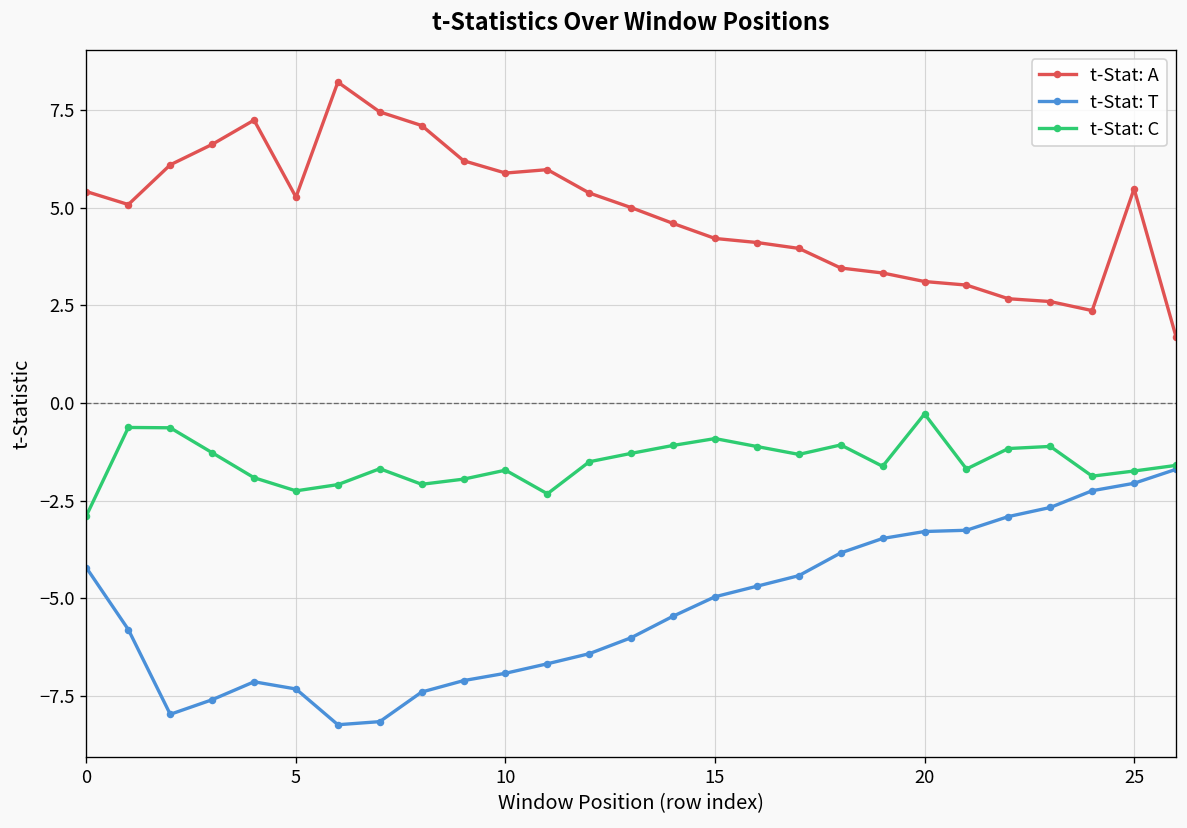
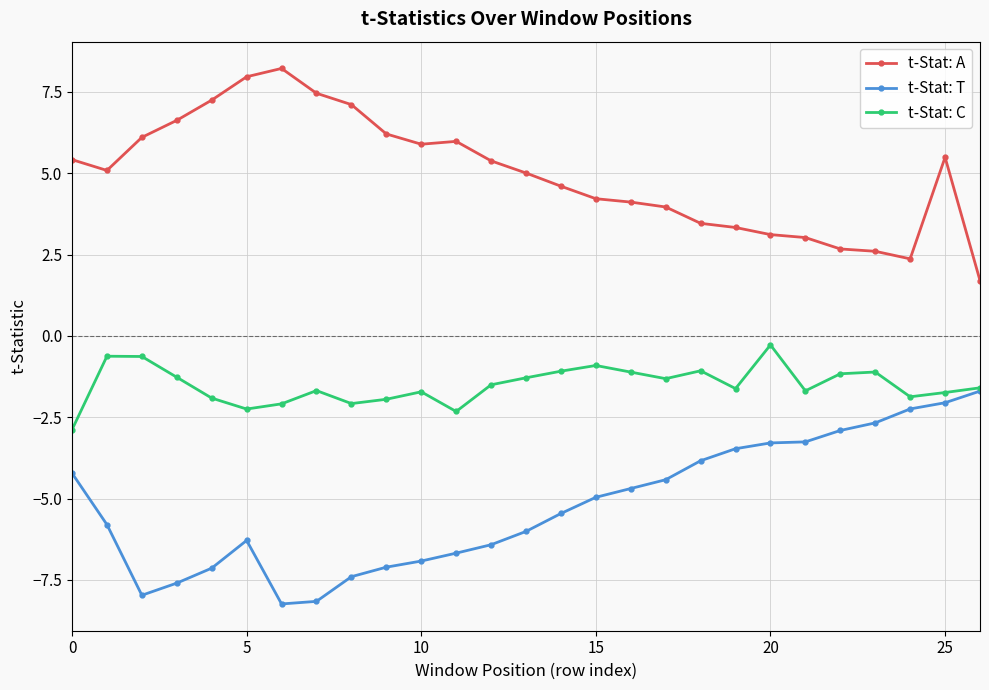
  {
    "t-Stat: A": {
      "0": 5.4,
-     "5": 5.3,
+     "5": 8.0,
      "10": 5.9,
      "15": 4.2,
      "20": 3.1,
      "25": 5.5
    },
    "t-Stat: T": {
      "0": -4.2,
-     "5": -7.3,
+     "5": -6.3,
      "10": -6.9,
      "15": -5.0,
      "20": -3.3,
      "25": -2.1
    },
    "t-Stat: C": {
      "0": -2.9,
      "5": -2.2,
      "10": -1.7,
      "15": -0.9,
      "20": -0.3,
      "25": -1.7
    }
  }
